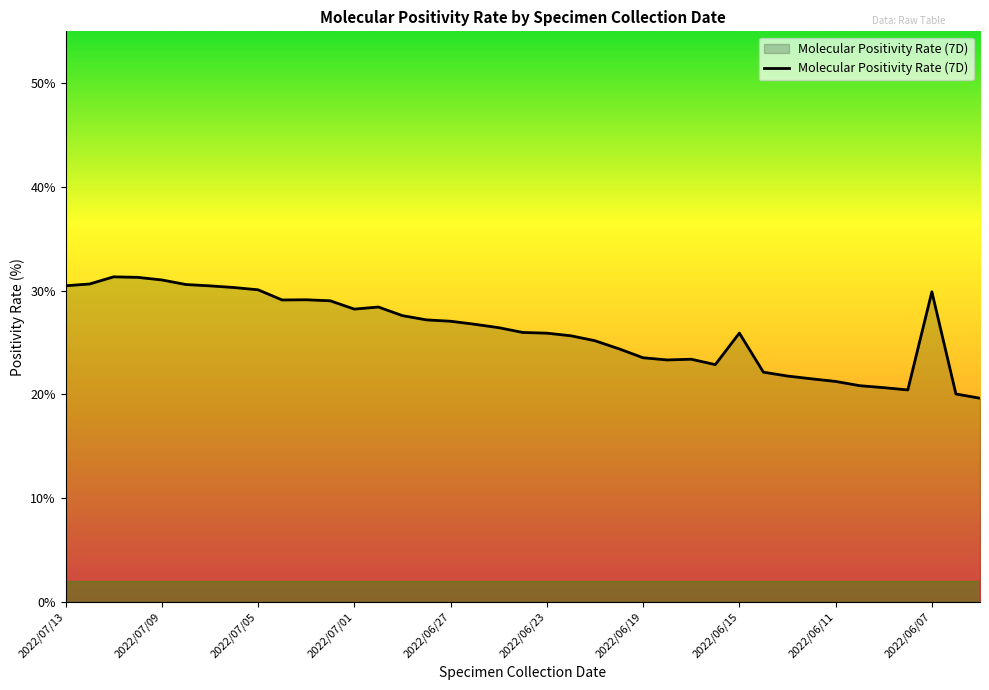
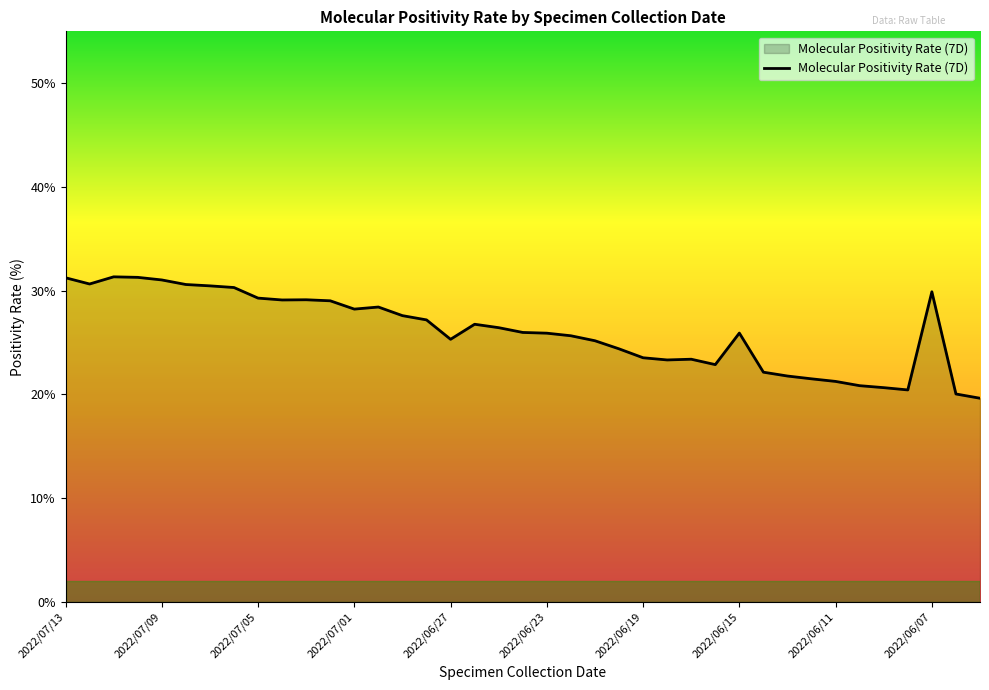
  {
-   "2022/07/13": "30.5%",
+   "2022/07/13": "31.3%",
    "2022/07/09": "31.0%",
-   "2022/07/05": "30.1%",
+   "2022/07/05": "29.3%",
    "2022/07/01": "28.2%",
-   "2022/06/27": "27.1%",
+   "2022/06/27": "25.3%",
    "2022/06/23": "25.9%",
    "2022/06/19": "23.5%",
    "2022/06/15": "25.9%",
    "2022/06/11": "21.3%",
    "2022/06/07": "29.9%"
  }
